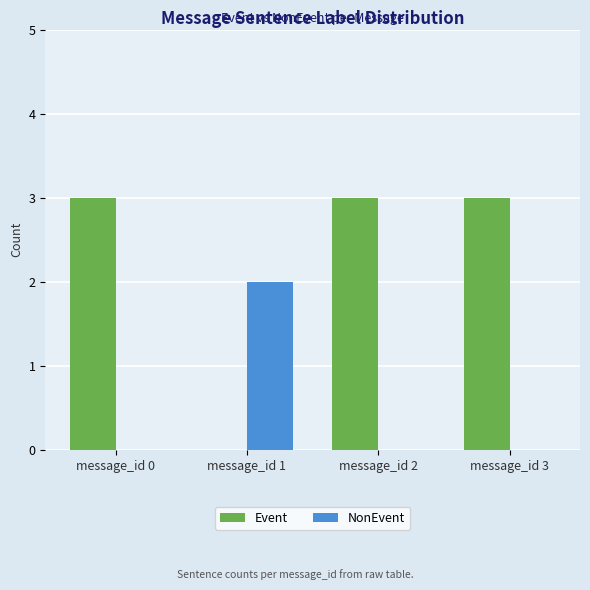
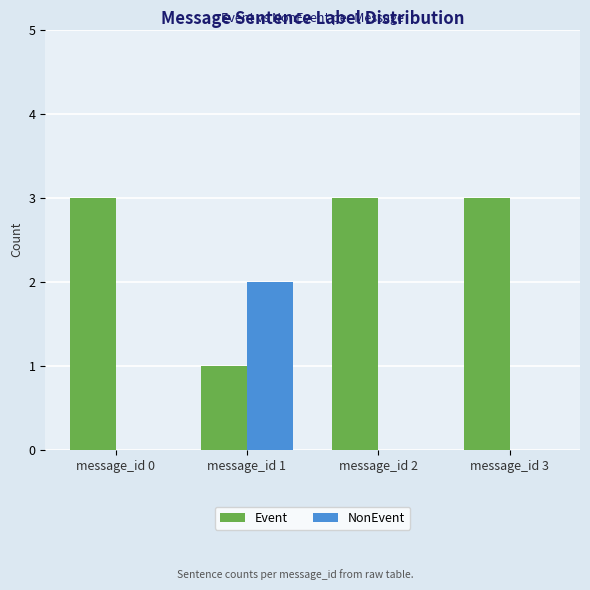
  {
    "Event": {
      "message_id 0": 3,
-     "message_id 1": 0,
+     "message_id 1": 1,
      "message_id 2": 3,
      "message_id 3": 3
    },
    "NonEvent": {
      "message_id 0": 0,
      "message_id 1": 2,
      "message_id 2": 0,
      "message_id 3": 0
    }
  }
